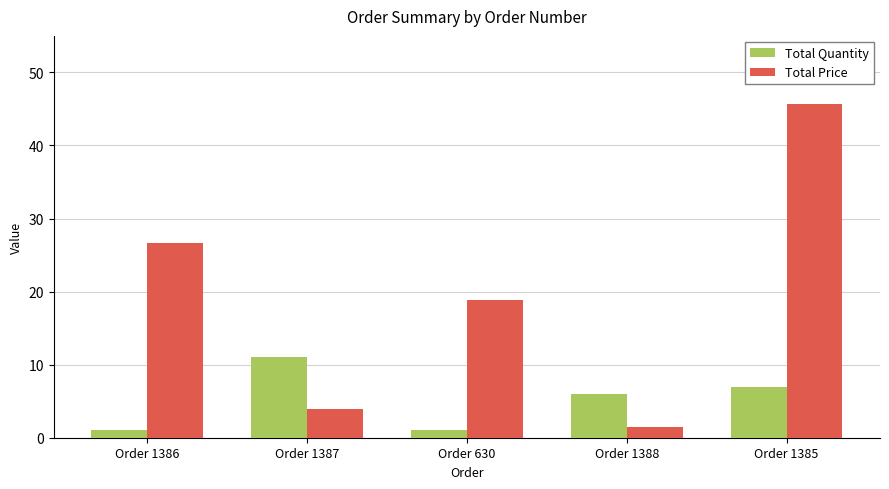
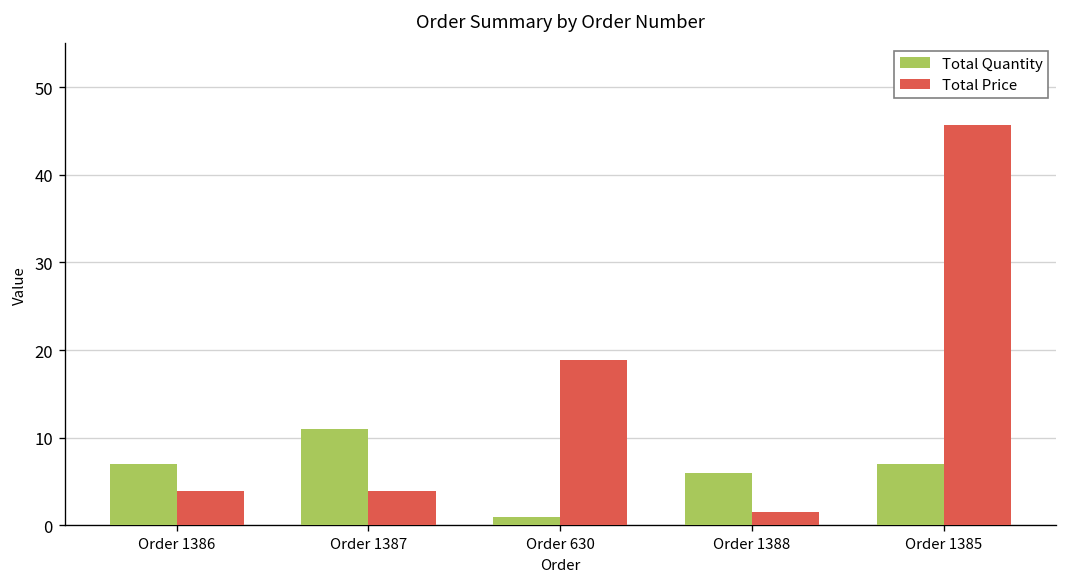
  {
    "Total Quantity": {
-     "Order 1386": 1,
+     "Order 1386": 7,
      "Order 1387": 11,
      "Order 630": 1,
      "Order 1388": 6,
      "Order 1385": 7
    },
    "Total Price": {
-     "Order 1386": 27,
+     "Order 1386": 4,
      "Order 1387": 4,
      "Order 630": 19,
      "Order 1388": 2,
      "Order 1385": 46
    }
  }
